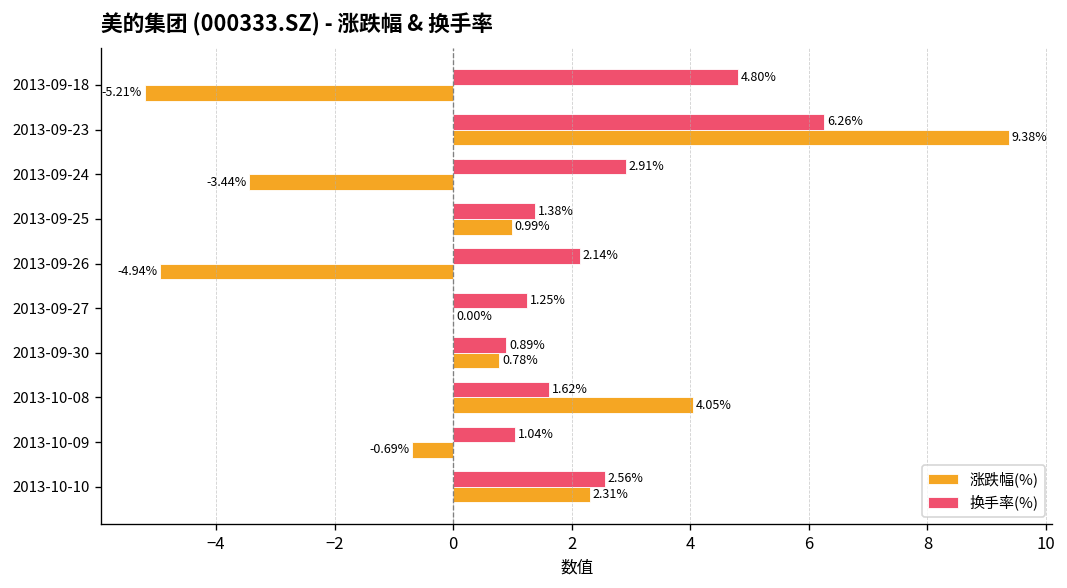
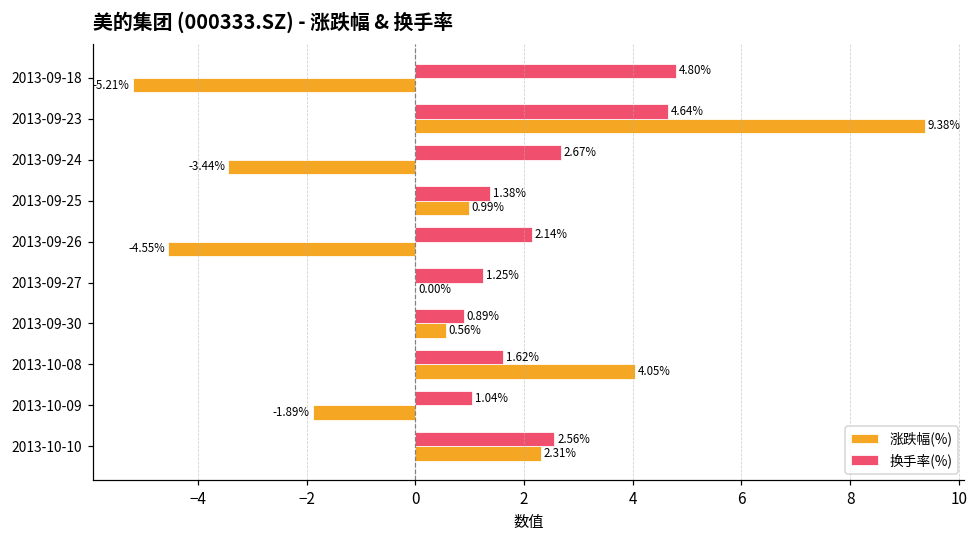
  {
    "涨跌幅(%)": {
      "2013-09-18": "-5.21%",
      "2013-09-23": "9.38%",
      "2013-09-24": "-3.44%",
      "2013-09-25": "0.99%",
-     "2013-09-26": "-4.94%",
+     "2013-09-26": "-4.55%",
      "2013-09-27": "0.00%",
-     "2013-09-30": "0.78%",
+     "2013-09-30": "0.56%",
      "2013-10-08": "4.05%",
-     "2013-10-09": "-0.69%",
+     "2013-10-09": "-1.89%",
      "2013-10-10": "2.31%"
    },
    "换手率(%)": {
      "2013-09-18": "4.80%",
-     "2013-09-23": "6.26%",
-     "2013-09-24": "2.91%",
+     "2013-09-23": "4.64%",
+     "2013-09-24": "2.67%",
      "2013-09-25": "1.38%",
      "2013-09-26": "2.14%",
      "2013-09-27": "1.25%",
      "2013-09-30": "0.89%",
      "2013-10-08": "1.62%",
      "2013-10-09": "1.04%",
      "2013-10-10": "2.56%"
    }
  }
